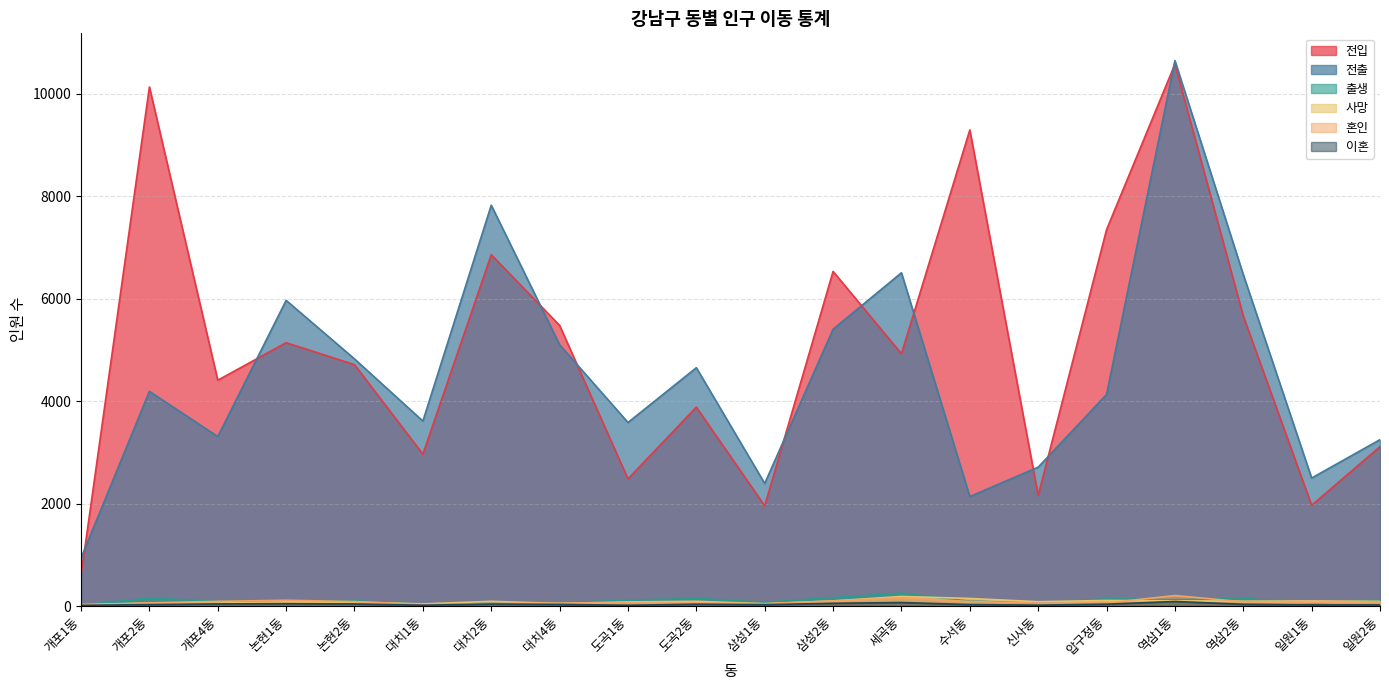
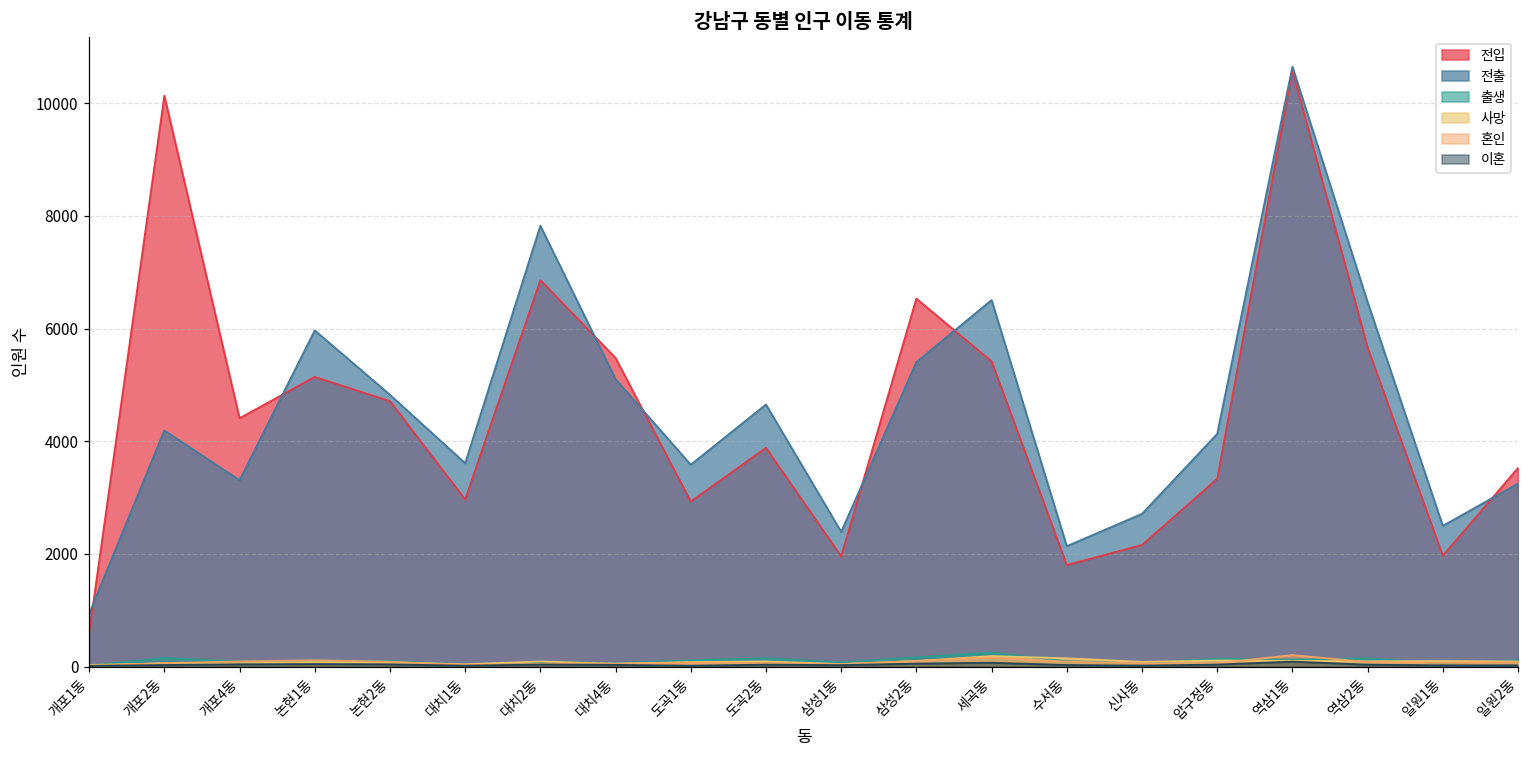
  {
    "전입": {
      "개포1동": 600,
      "개포2동": 10100,
      "개포4동": 4400,
      "논현1동": 5100,
      "논현2동": 4700,
      "대치1동": 3000,
      "대치2동": 6900,
      "대치4동": 5500,
-     "도곡1동": 2500,
+     "도곡1동": 2900,
      "도곡2동": 3900,
      "삼성1동": 2000,
      "삼성2동": 6500,
-     "세곡동": 4900,
-     "수서동": 9300,
+     "세곡동": 5400,
+     "수서동": 1800,
      "신사동": 2200,
-     "압구정동": 7300,
+     "압구정동": 3300,
      "역삼1동": 10600,
      "역삼2동": 5700,
      "일원1동": 2000,
-     "일원2동": 3100
+     "일원2동": 3500
    }
  }
